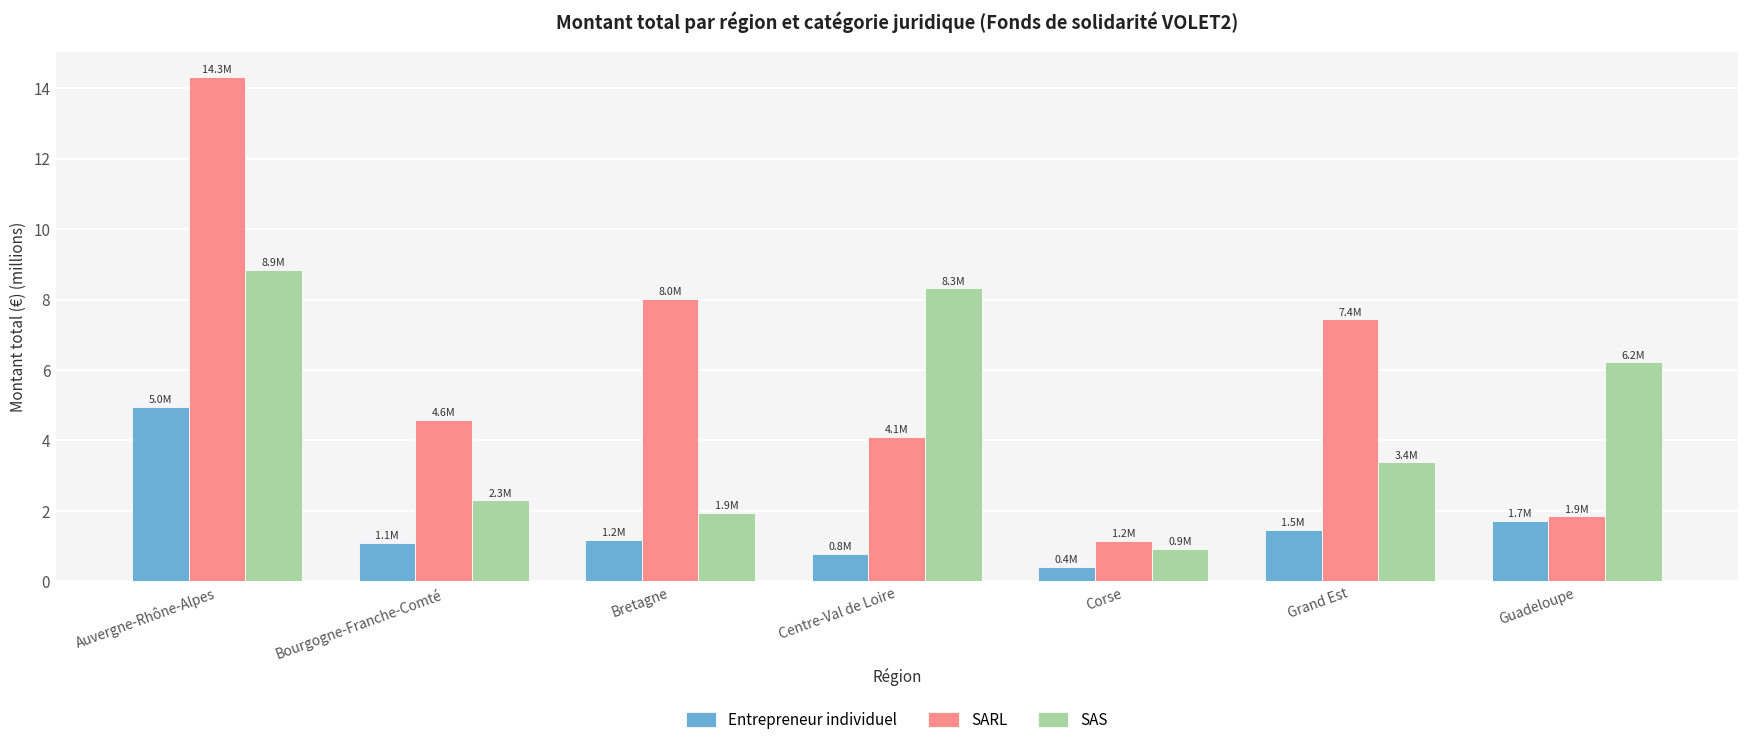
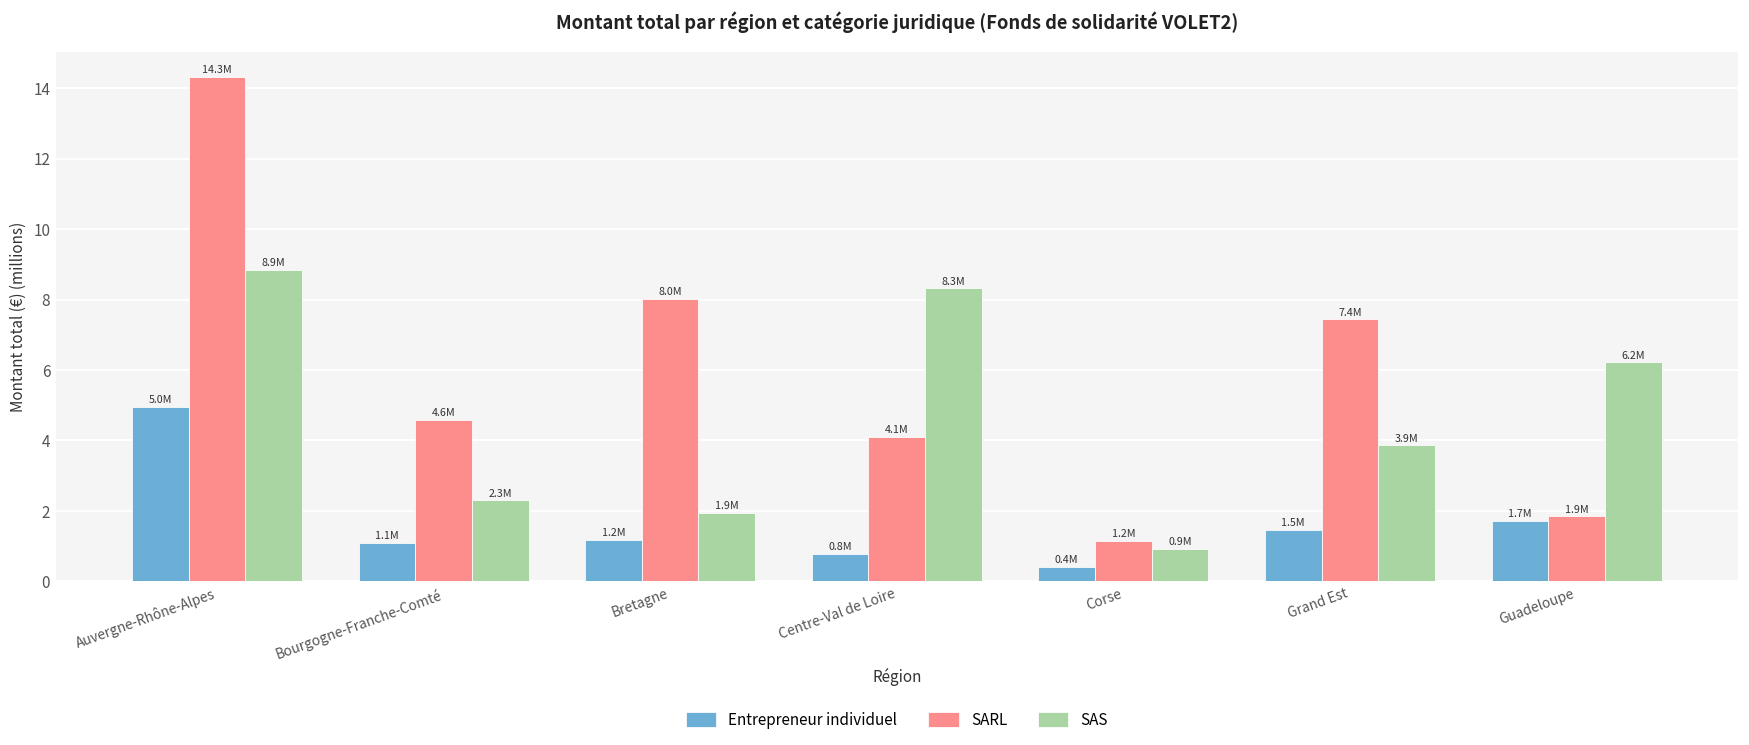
  {
    "Entrepreneur individuel": {
      "Auvergne-Rhône-Alpes": "5.0M",
      "Bourgogne-Franche-Comté": "1.1M",
      "Bretagne": "1.2M",
      "Centre-Val de Loire": "0.8M",
      "Corse": "0.4M",
      "Grand Est": "1.5M",
      "Guadeloupe": "1.7M"
    },
    "SARL": {
      "Auvergne-Rhône-Alpes": "14.3M",
      "Bourgogne-Franche-Comté": "4.6M",
      "Bretagne": "8.0M",
      "Centre-Val de Loire": "4.1M",
      "Corse": "1.2M",
      "Grand Est": "7.4M",
      "Guadeloupe": "1.9M"
    },
    "SAS": {
      "Auvergne-Rhône-Alpes": "8.9M",
      "Bourgogne-Franche-Comté": "2.3M",
      "Bretagne": "1.9M",
      "Centre-Val de Loire": "8.3M",
      "Corse": "0.9M",
-     "Grand Est": "3.4M",
+     "Grand Est": "3.9M",
      "Guadeloupe": "6.2M"
    }
  }
